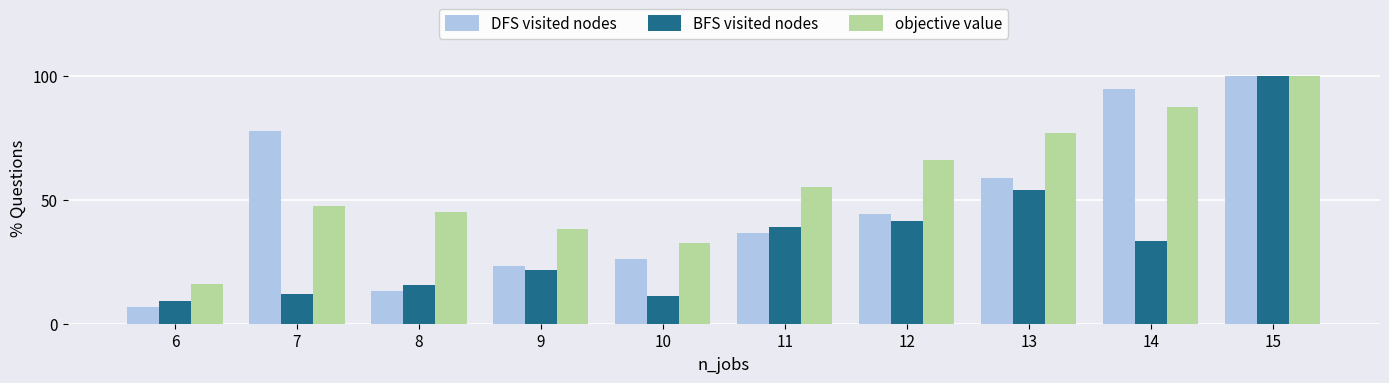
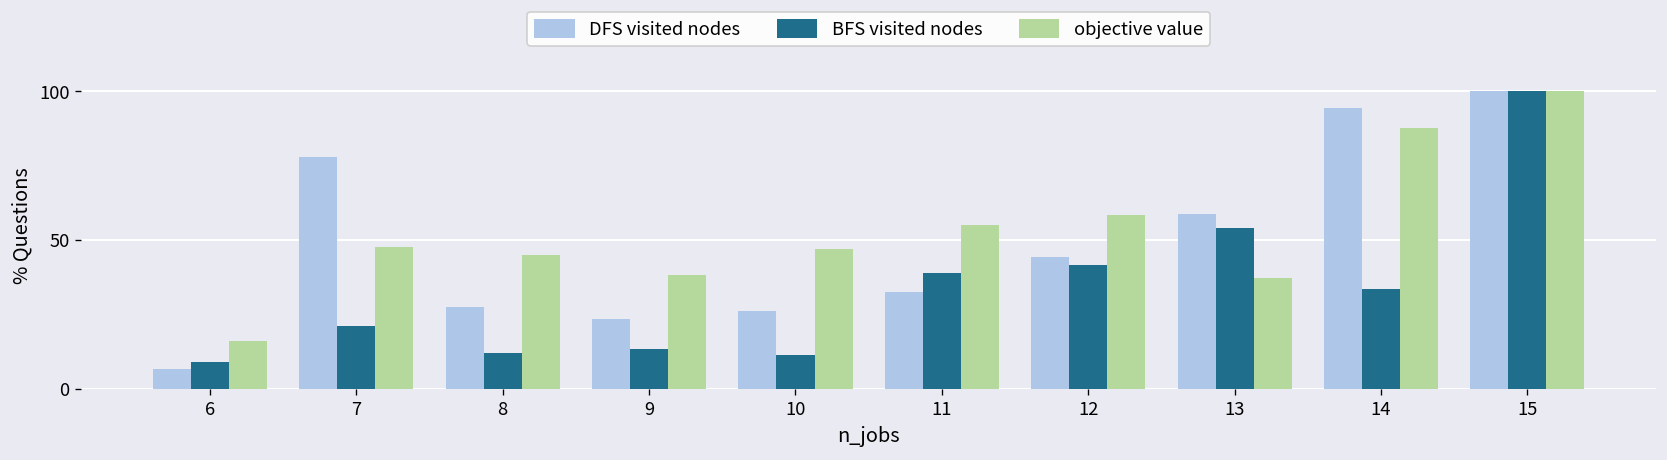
  {
    "DFS visited nodes": {
      "6": 7,
      "7": 78,
-     "8": 13,
+     "8": 28,
      "9": 23,
      "10": 26,
-     "11": 37,
+     "11": 33,
      "12": 44,
      "13": 59,
      "14": 94,
      "15": 100
    },
    "BFS visited nodes": {
      "6": 9,
-     "7": 12,
-     "8": 15,
-     "9": 21,
+     "7": 21,
+     "8": 12,
+     "9": 14,
      "10": 11,
      "11": 39,
      "12": 42,
      "13": 54,
      "14": 34,
      "15": 100
    },
    "objective value": {
      "6": 16,
      "7": 48,
      "8": 45,
      "9": 38,
-     "10": 32,
+     "10": 47,
      "11": 55,
-     "12": 66,
-     "13": 77,
+     "12": 58,
+     "13": 37,
      "14": 87,
      "15": 100
    }
  }
